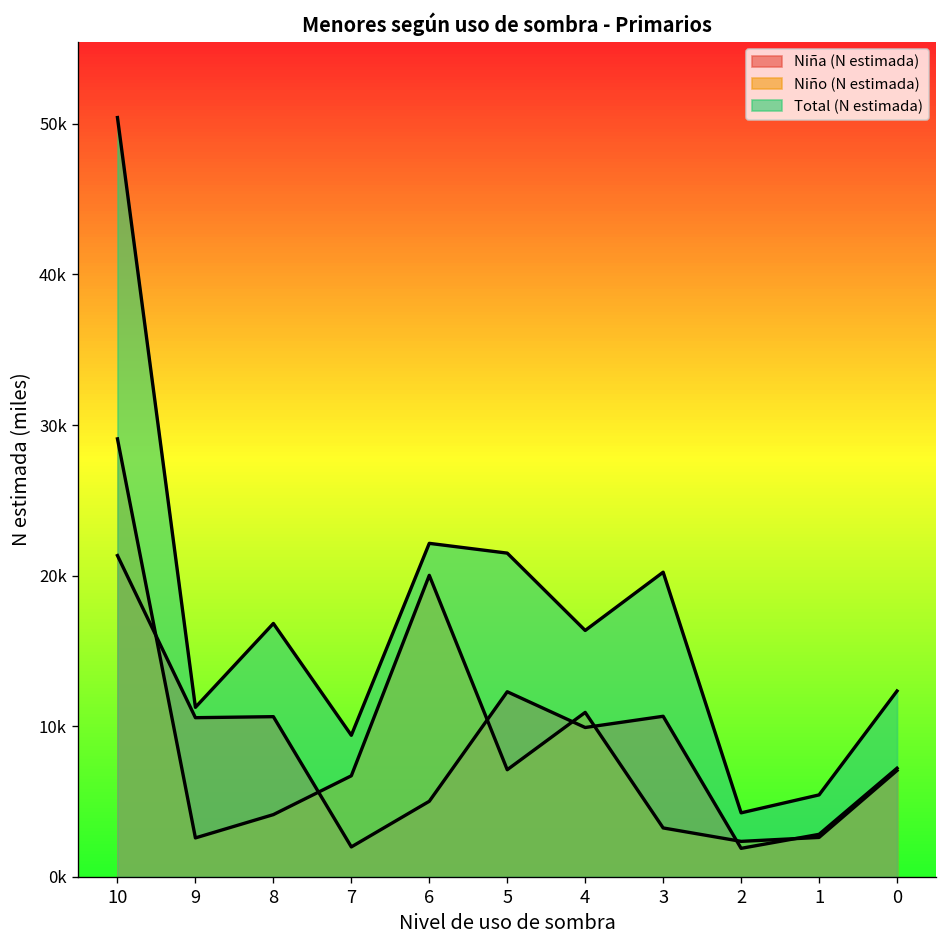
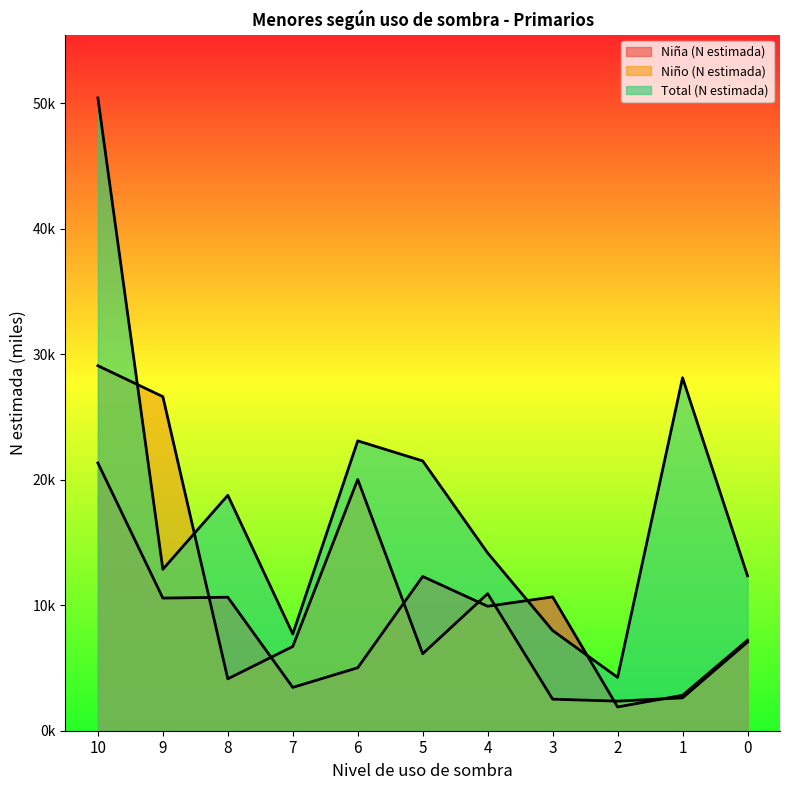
  {
    "Niña (N estimada)": {
      "10": 21300,
      "9": 10600,
      "8": 10600,
-     "7": 2000,
+     "7": 3500,
      "6": 5000,
      "5": 12300,
      "4": 9900,
      "3": 10700,
      "2": 1900,
      "1": 2800
    },
    "Niño (N estimada)": {
      "10": 29100,
-     "9": 2600,
+     "9": 26600,
      "8": 4100,
      "7": 6700,
      "6": 20000,
-     "5": 7100,
+     "5": 6100,
      "4": 10900,
-     "3": 3200,
+     "3": 2500,
      "2": 2400,
      "1": 2600
    },
    "Total (N estimada)": {
      "10": 50400,
-     "9": 11300,
-     "8": 16800,
-     "7": 9400,
-     "6": 22100,
+     "9": 12900,
+     "8": 18800,
+     "7": 7700,
+     "6": 23100,
      "5": 21500,
-     "4": 16400,
-     "3": 20200,
+     "4": 14200,
+     "3": 8000,
      "2": 4300,
-     "1": 5400,
+     "1": 28100,
      "0": 12300
    }
  }
